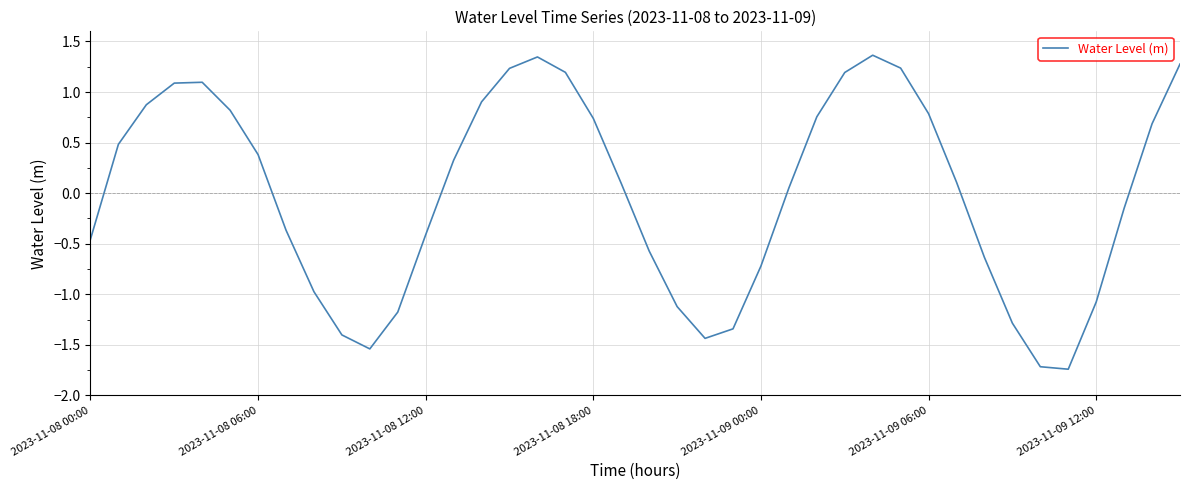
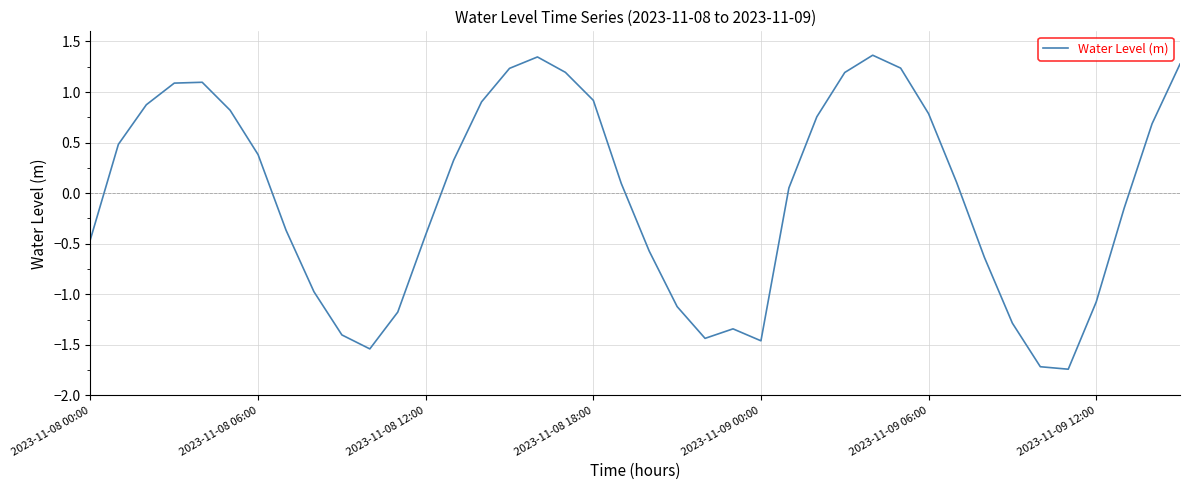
  {
    "2023-11-08 00:00": -0.46,
    "2023-11-08 06:00": 0.38,
    "2023-11-08 12:00": -0.41,
-   "2023-11-08 18:00": 0.74,
-   "2023-11-09 00:00": -0.72,
+   "2023-11-08 18:00": 0.92,
+   "2023-11-09 00:00": -1.46,
    "2023-11-09 06:00": 0.79,
    "2023-11-09 12:00": -1.08
  }
